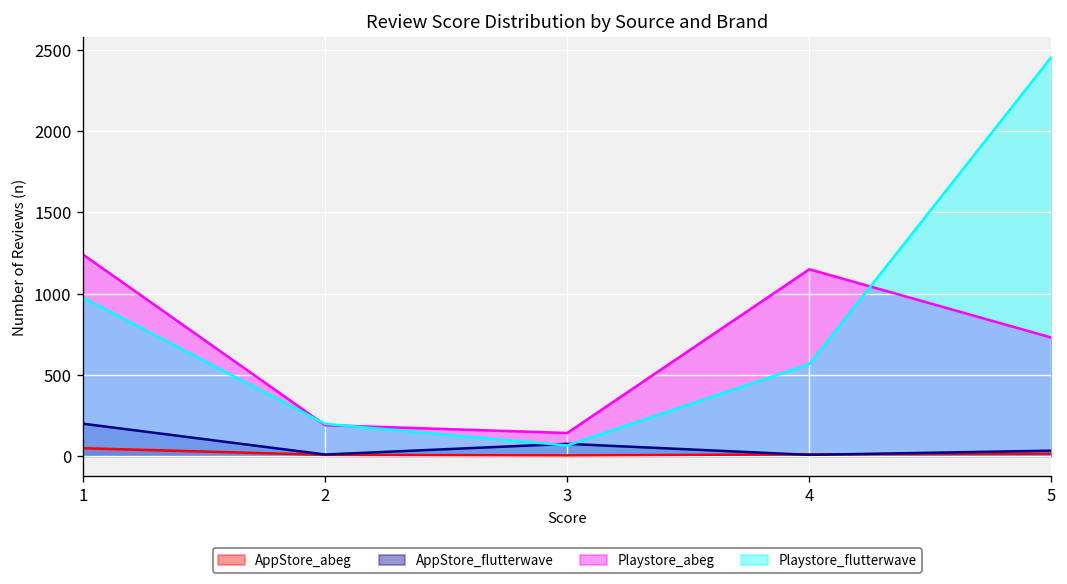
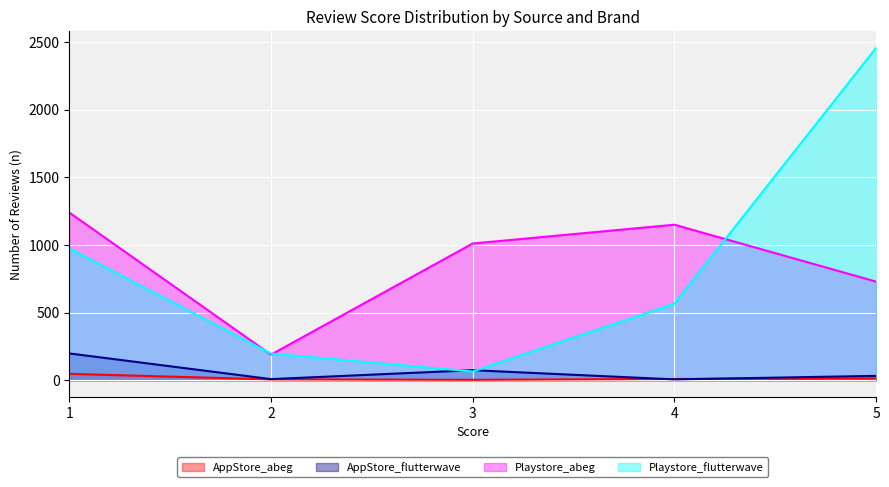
  {
    "AppStore_abeg": {
      "1": 50,
      "3": 0
    },
    "AppStore_flutterwave": {
      "1": 200
    },
    "Playstore_abeg": {
      "1": 1240,
-     "3": 140,
+     "3": 1010,
      "4": 1150,
      "5": 730
    },
    "Playstore_flutterwave": {
      "1": 980,
      "4": 570,
      "5": 2460
    }
  }
